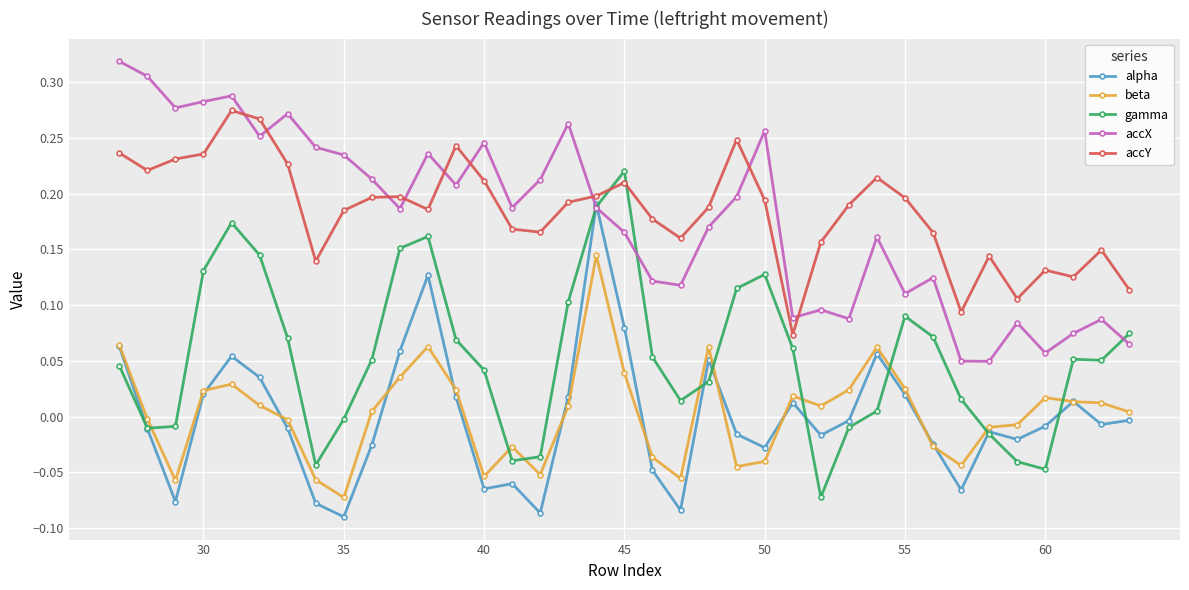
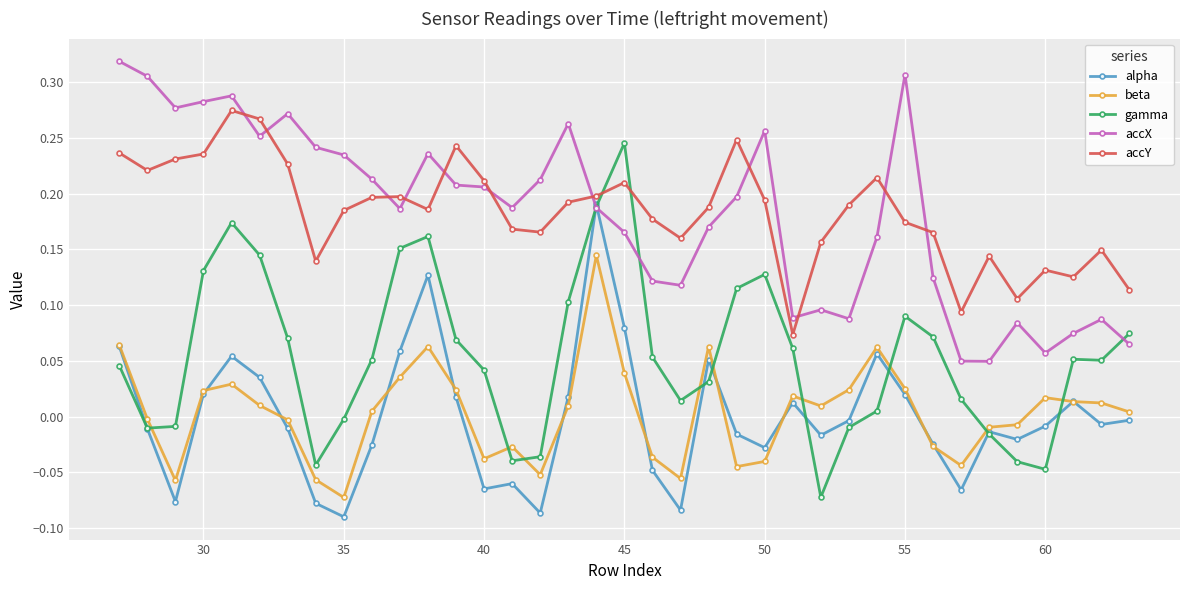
  {
    "alpha": {
      "30": 0.020,
      "35": -0.090,
      "40": -0.065,
      "45": 0.080,
      "50": -0.028,
      "55": 0.020,
      "60": -0.008
    },
    "beta": {
      "30": 0.023,
      "35": -0.072,
-     "40": -0.054,
+     "40": -0.038,
      "45": 0.039,
      "50": -0.040,
      "55": 0.025,
      "60": 0.017
    },
    "gamma": {
      "30": 0.131,
      "35": -0.002,
      "40": 0.042,
-     "45": 0.220,
+     "45": 0.245,
      "50": 0.128,
      "55": 0.090,
      "60": -0.047
    },
    "accX": {
      "30": 0.283,
      "35": 0.235,
-     "40": 0.246,
+     "40": 0.206,
      "45": 0.165,
      "50": 0.256,
-     "55": 0.110,
+     "55": 0.307,
      "60": 0.057
    },
    "accY": {
      "30": 0.236,
      "35": 0.185,
      "40": 0.212,
      "45": 0.210,
      "50": 0.194,
-     "55": 0.196,
+     "55": 0.174,
      "60": 0.131
    }
  }
